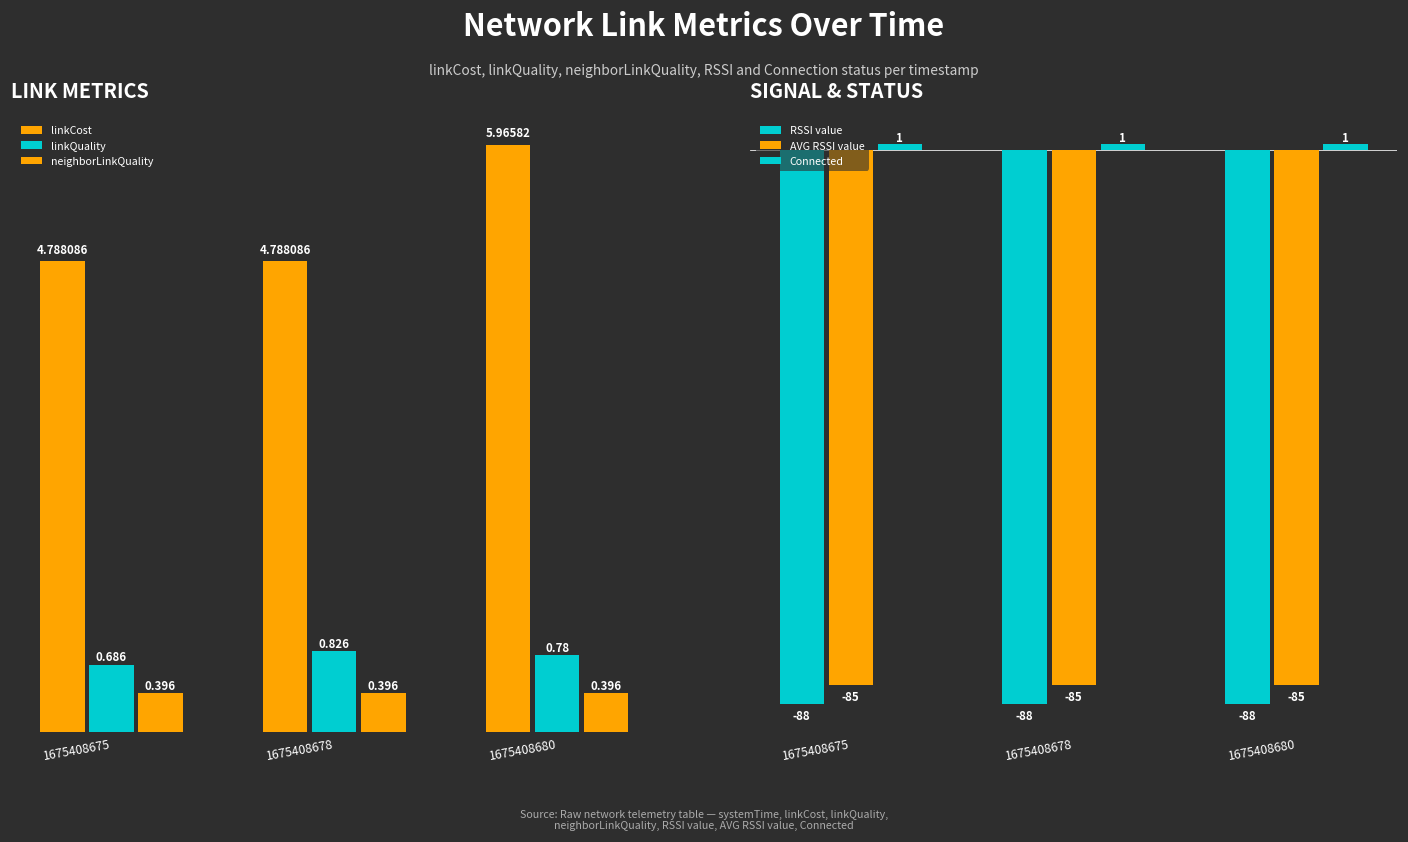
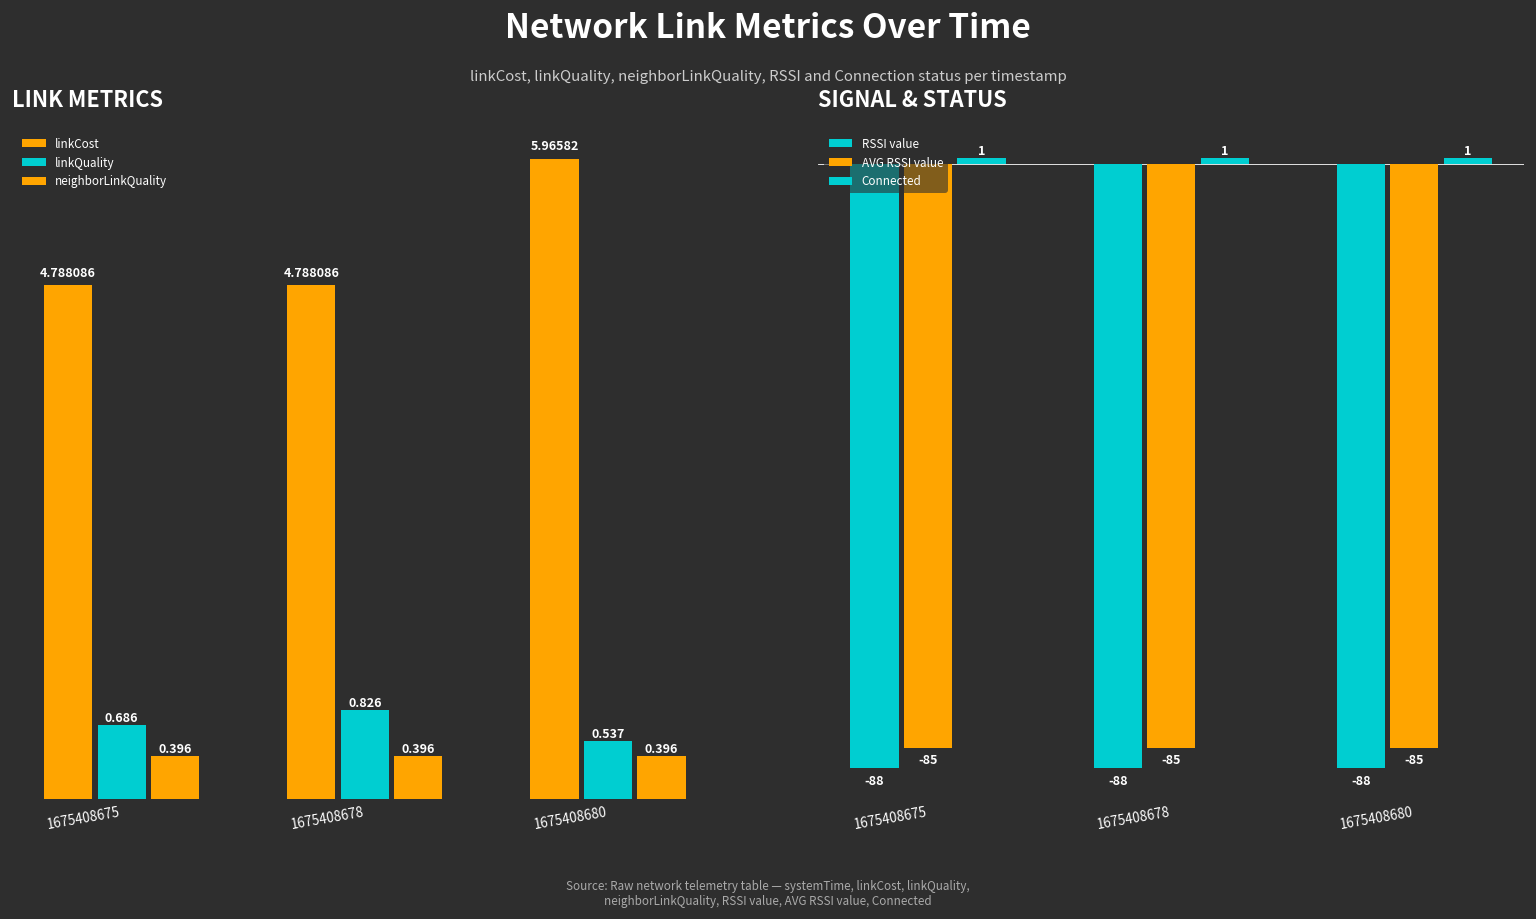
  {
    "LINK METRICS": {
      "linkQuality": {
        "1675408675": 0.686,
        "1675408678": 0.826,
-       "1675408680": 0.78
+       "1675408680": 0.537
      }
    },
    "SIGNAL & STATUS": {
      "AVG RSSI value": {
        "1675408675": -85,
        "1675408678": -85,
        "1675408680": -85
      }
    }
  }
